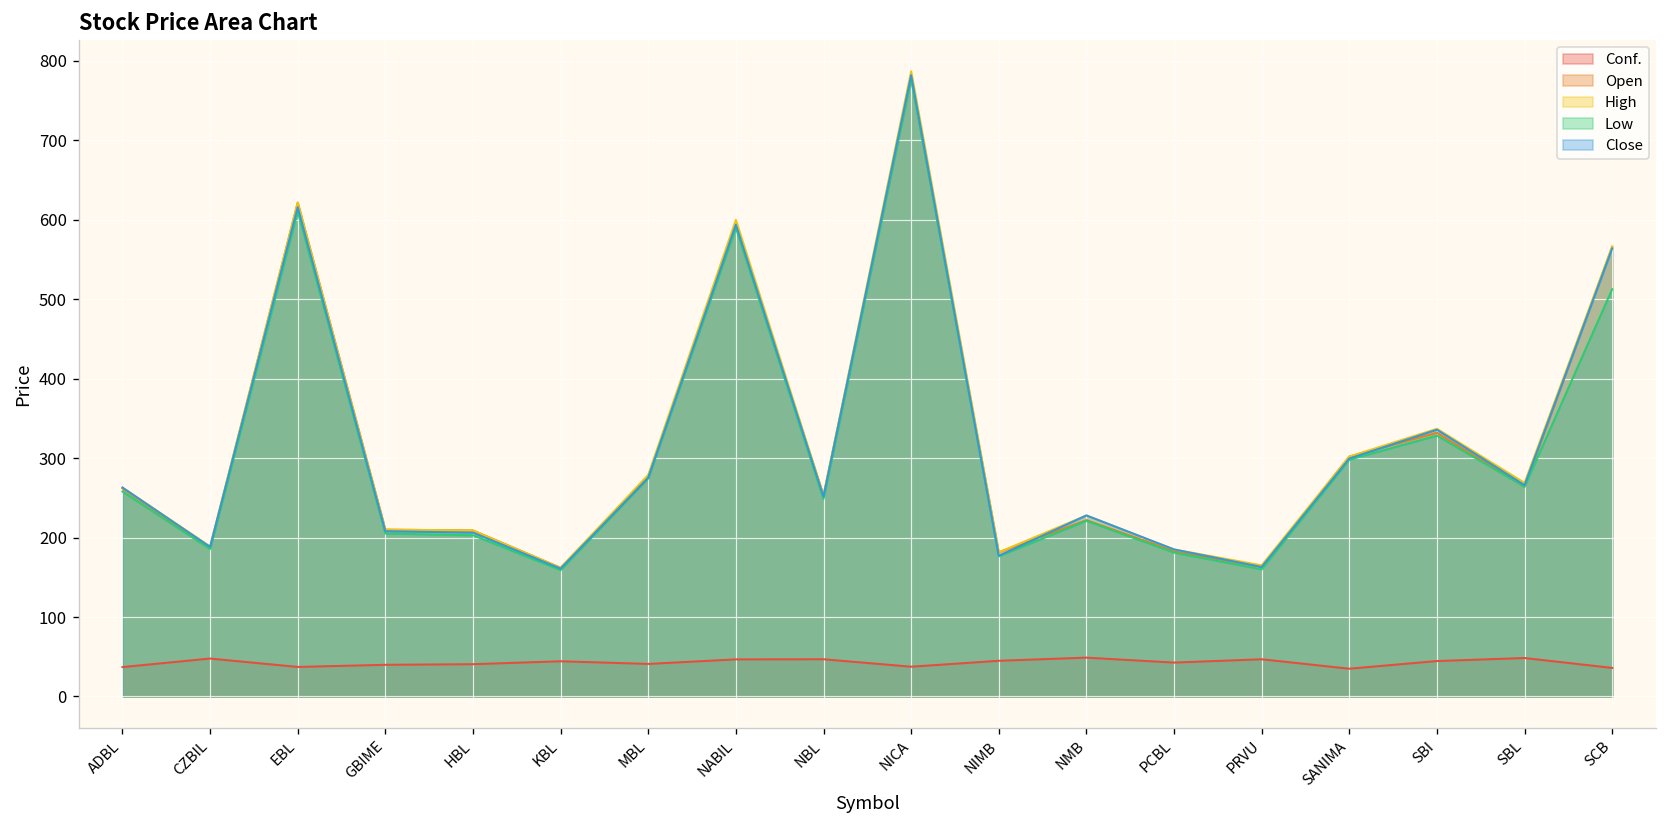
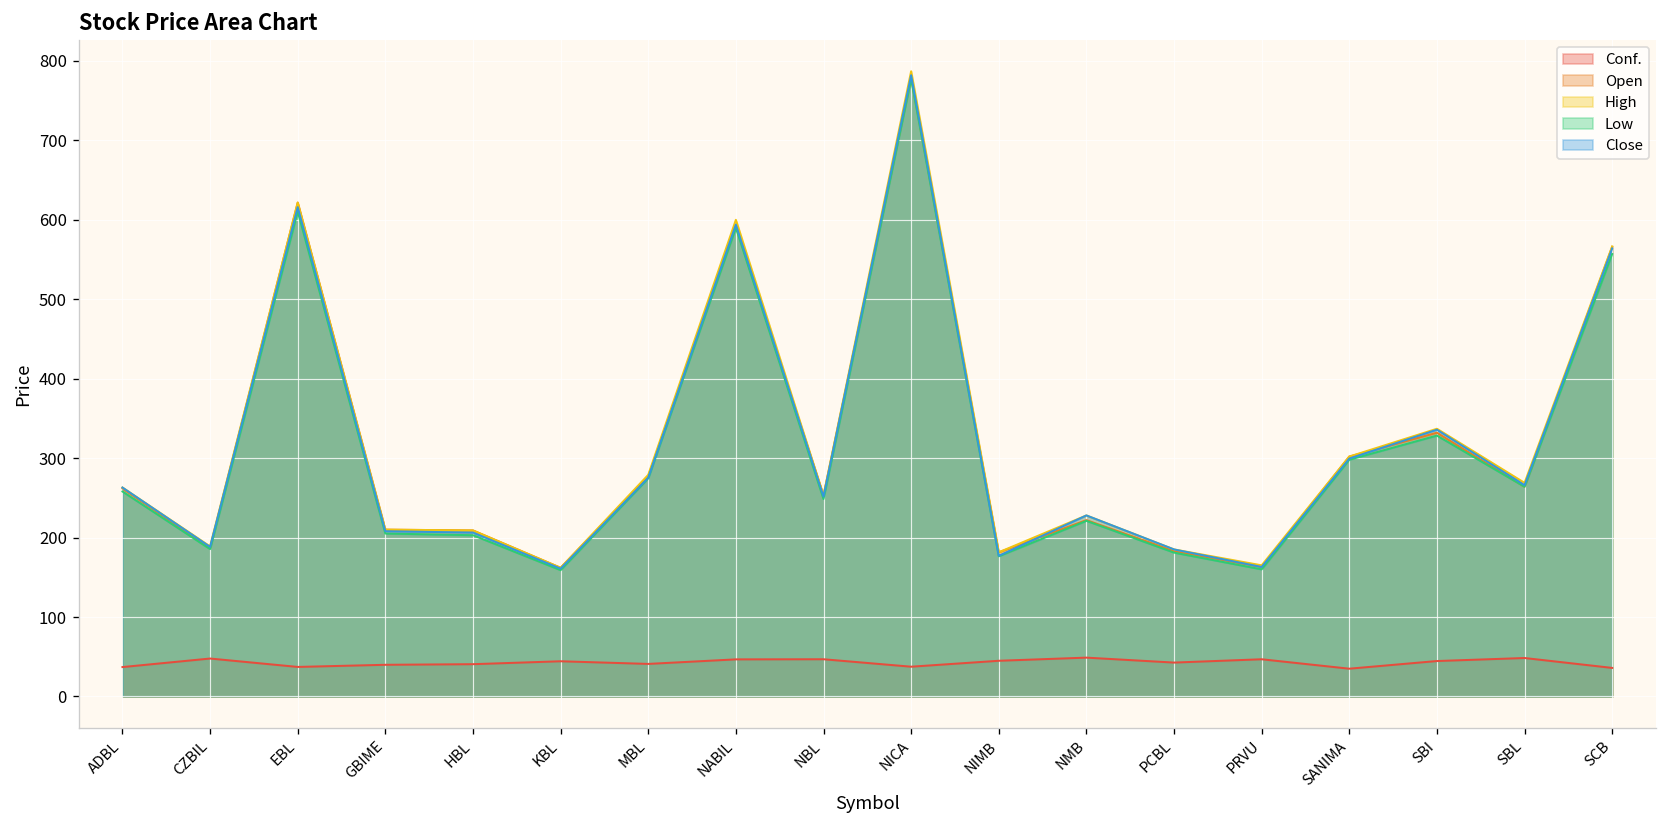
  {
    "Low": {
      "ADBL": 260,
      "EBL": 610,
-     "SCB": 510
+     "SCB": 560
    },
    "Close": {
      "EBL": 620
    }
  }
